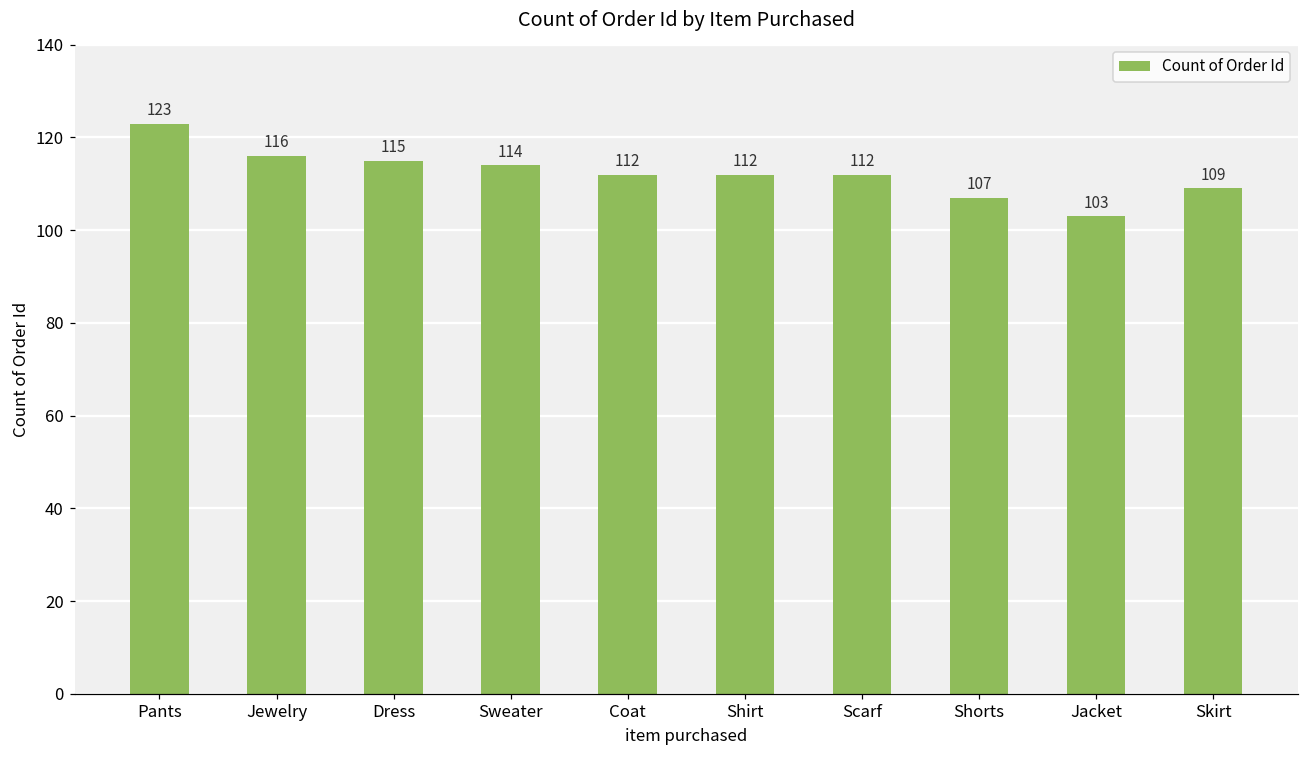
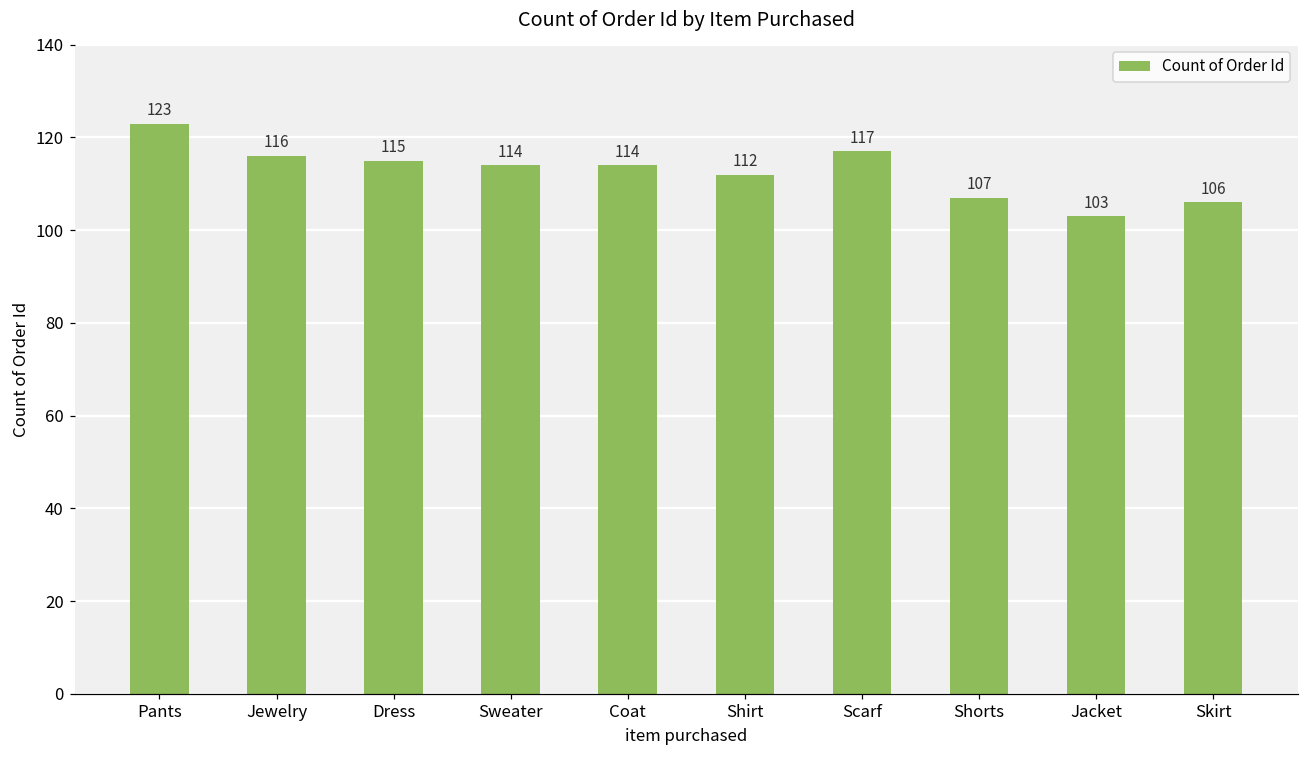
  {
    "Pants": 123,
    "Jewelry": 116,
    "Dress": 115,
    "Sweater": 114,
-   "Coat": 112,
+   "Coat": 114,
    "Shirt": 112,
-   "Scarf": 112,
+   "Scarf": 117,
    "Shorts": 107,
    "Jacket": 103,
-   "Skirt": 109
+   "Skirt": 106
  }
